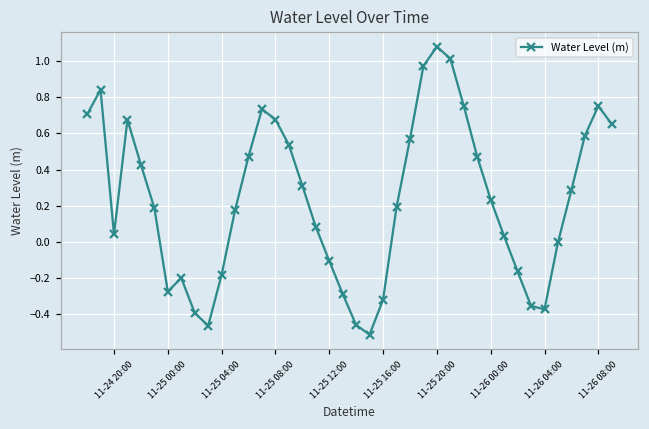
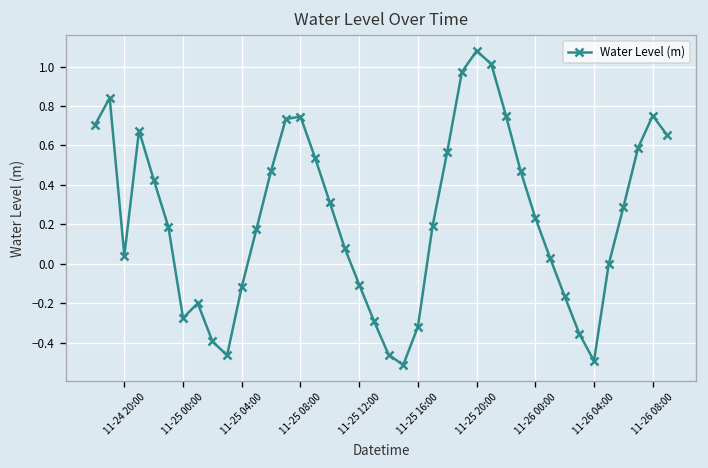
  {
    "11-24 20:00": 0.04,
    "11-25 00:00": -0.27,
-   "11-25 04:00": -0.18,
-   "11-25 08:00": 0.68,
+   "11-25 04:00": -0.12,
+   "11-25 08:00": 0.75,
    "11-25 12:00": -0.11,
    "11-25 16:00": -0.32,
    "11-25 20:00": 1.08,
    "11-26 00:00": 0.23,
-   "11-26 04:00": -0.37,
+   "11-26 04:00": -0.49,
    "11-26 08:00": 0.75
  }
